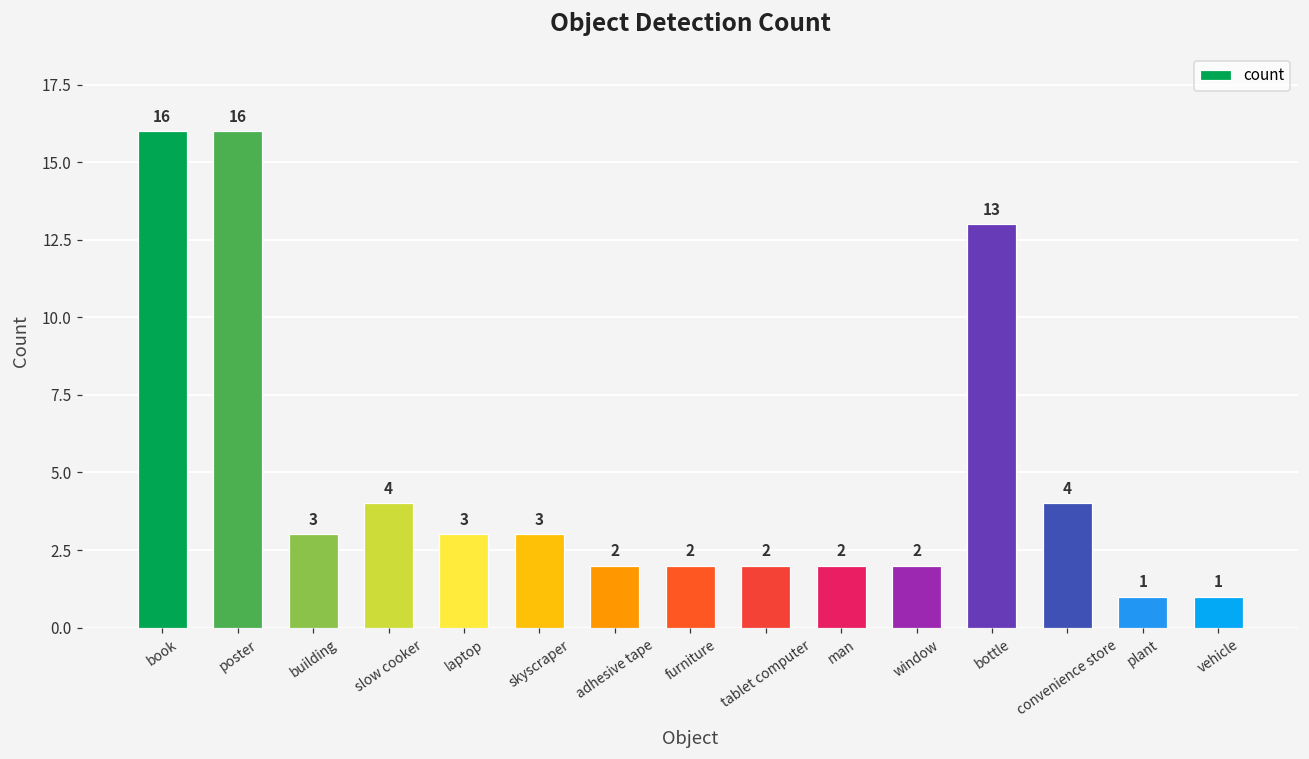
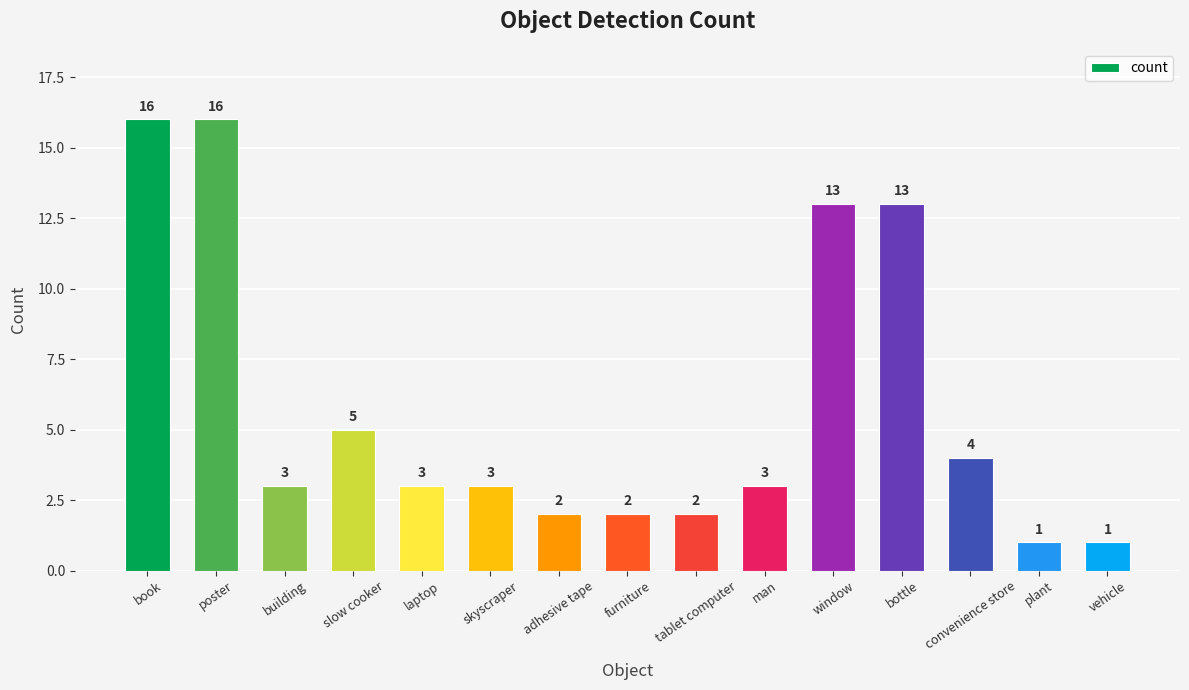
  {
    "book": 16,
    "poster": 16,
    "building": 3,
-   "slow cooker": 4,
+   "slow cooker": 5,
    "laptop": 3,
    "skyscraper": 3,
    "adhesive tape": 2,
    "furniture": 2,
    "tablet computer": 2,
-   "man": 2,
-   "window": 2,
+   "man": 3,
+   "window": 13,
    "bottle": 13,
    "convenience store": 4,
    "plant": 1,
    "vehicle": 1
  }
